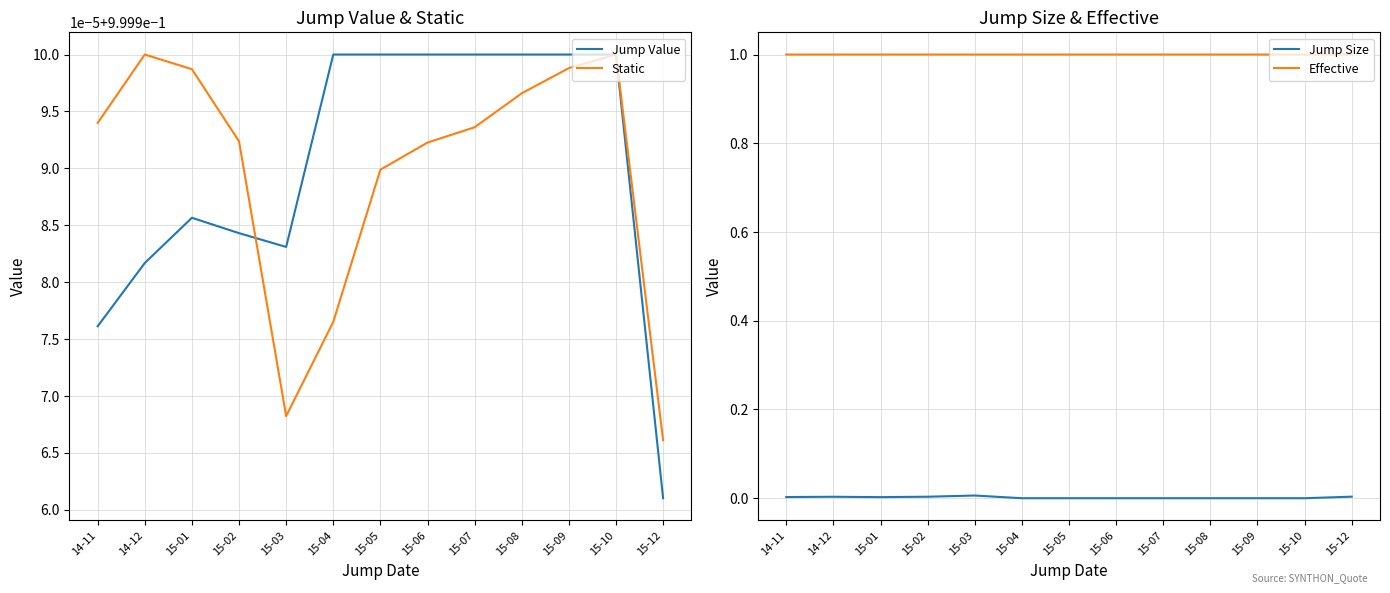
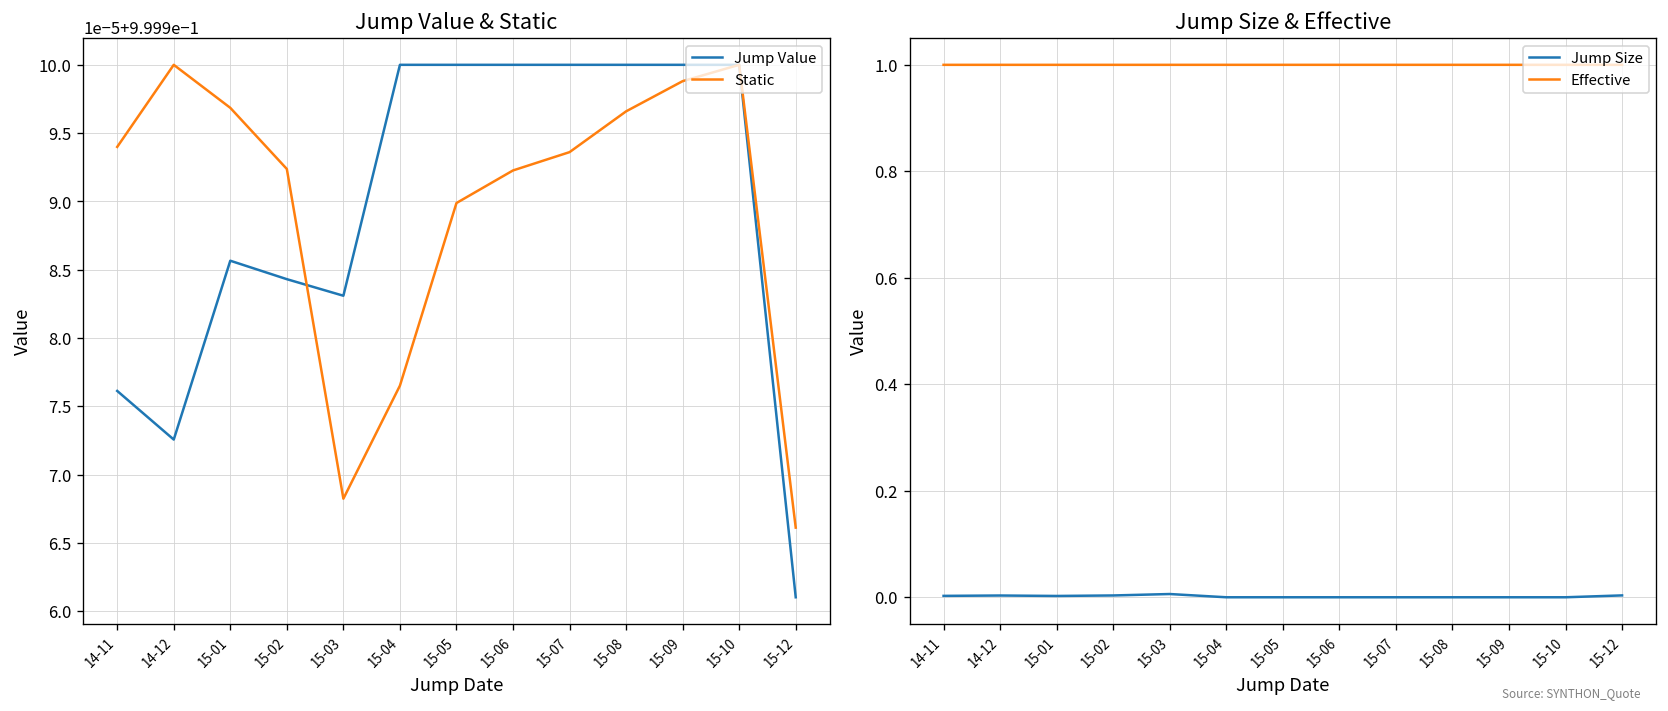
  {
    "Jump Value & Static": {
      "Jump Value": {
        "14-11": 0.9999761,
-       "14-12": 0.9999817,
+       "14-12": 0.9999726,
        "15-01": 0.9999857,
        "15-02": 0.9999843,
        "15-03": 0.9999831,
        "15-04": 1.0000000,
        "15-05": 1.0000000,
        "15-06": 1.0000000,
        "15-07": 1.0000000,
        "15-08": 1.0000000,
        "15-09": 1.0000000,
        "15-12": 0.9999610
      },
      "Static": {
        "14-11": 0.9999940,
        "14-12": 1.0000000,
-       "15-01": 0.9999987,
+       "15-01": 0.9999969,
        "15-02": 0.9999924,
        "15-03": 0.9999682,
        "15-04": 0.9999765,
        "15-05": 0.9999899,
        "15-06": 0.9999923,
        "15-07": 0.9999936,
        "15-08": 0.9999966,
        "15-09": 0.9999988,
        "15-12": 0.9999661
      }
    },
    "Jump Size & Effective": {
      "Jump Size": {
        "14-11": 0.00,
        "14-12": 0.00,
        "15-01": 0.00,
        "15-02": 0.00,
        "15-03": 0.01,
        "15-04": 0.00,
        "15-05": 0.00,
        "15-06": 0.00,
        "15-07": 0.00,
        "15-08": 0.00,
        "15-09": 0.00,
        "15-10": 0.00,
        "15-12": 0.00
      },
      "Effective": {
        "14-11": 1.00,
        "14-12": 1.00,
        "15-01": 1.00,
        "15-02": 1.00,
        "15-03": 1.00,
        "15-04": 1.00,
        "15-05": 1.00,
        "15-06": 1.00,
        "15-07": 1.00,
        "15-08": 1.00,
        "15-09": 1.00
      }
    }
  }
